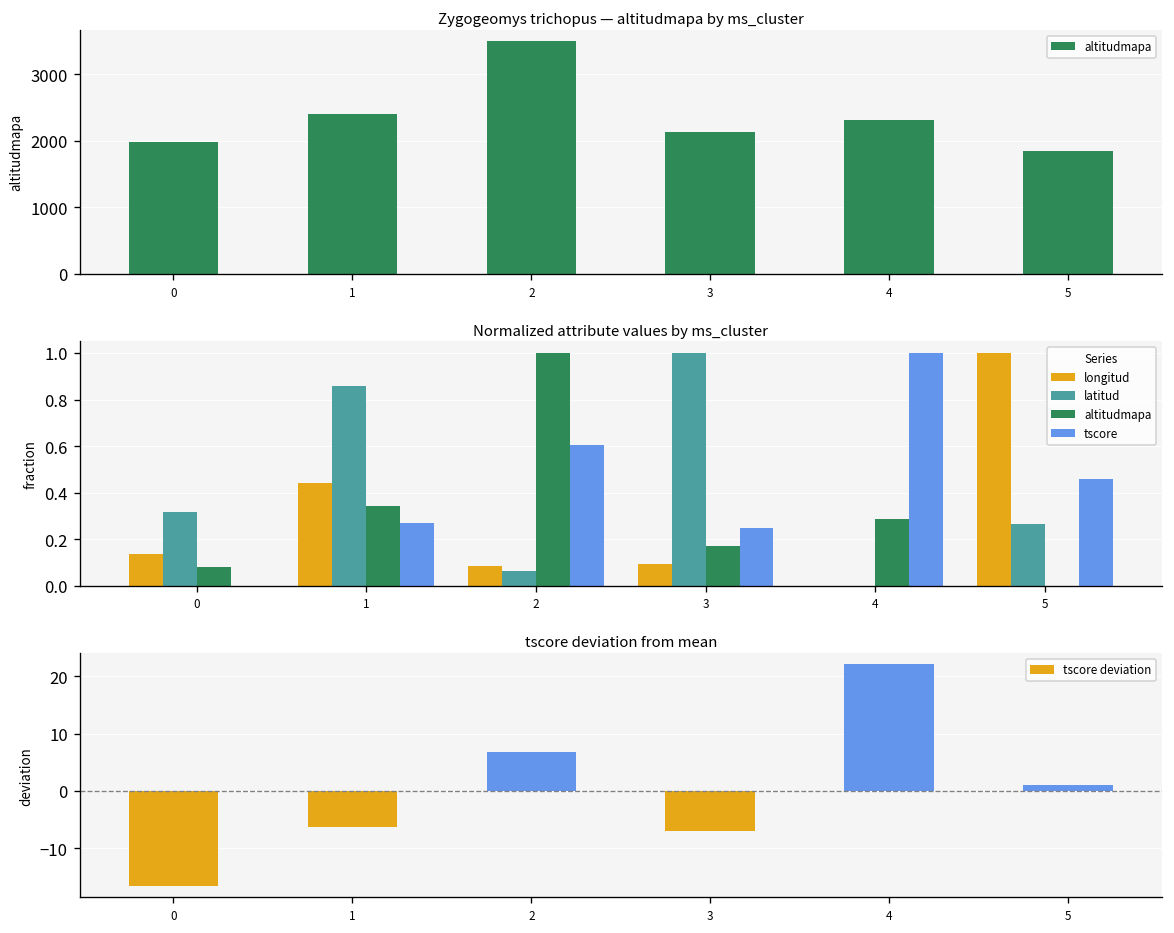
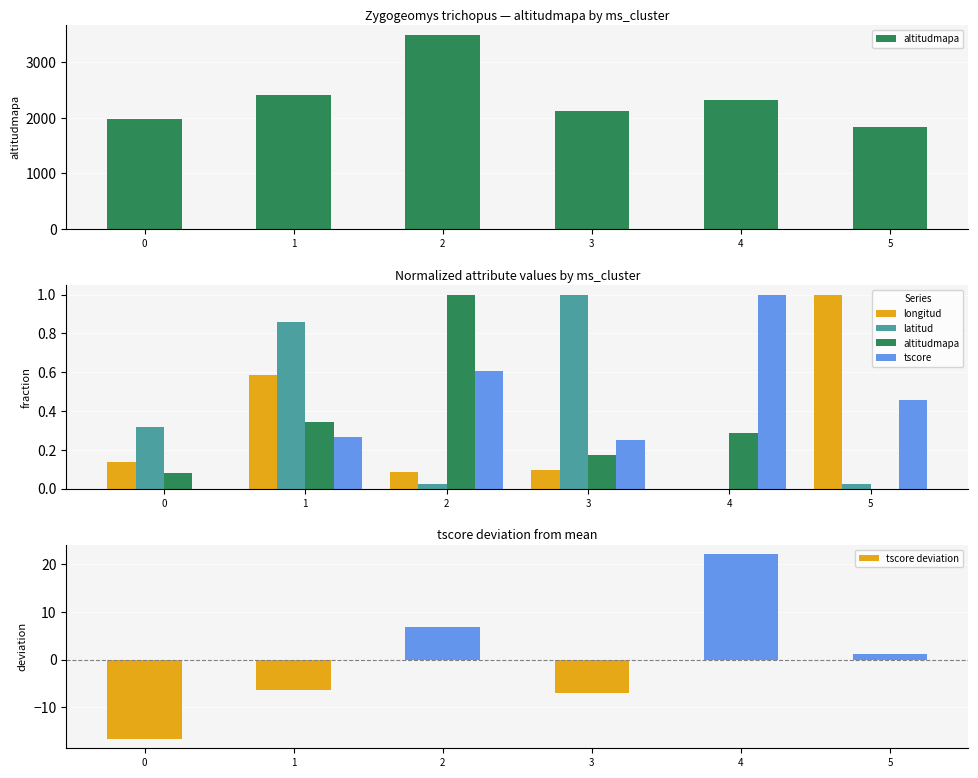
  {
    "Zygogeomys trichopus — altitudmapa by ms_cluster": {
      "0": 2000,
      "1": 2400,
      "2": 3500,
      "3": 2100,
      "4": 2300,
      "5": 1800
    },
    "Normalized attribute values by ms_cluster": {
      "longitud": {
        "0": 0.14,
-       "1": 0.44,
+       "1": 0.59,
        "2": 0.08,
        "3": 0.09,
        "4": 0.00,
        "5": 1.00
      },
      "latitud": {
        "0": 0.32,
        "1": 0.86,
-       "2": 0.06,
+       "2": 0.02,
        "3": 1.00,
        "4": 0.00,
-       "5": 0.27
+       "5": 0.02
      },
      "altitudmapa": {
        "0": 0.08,
        "1": 0.34,
        "2": 1.00,
        "3": 0.17,
        "4": 0.29,
        "5": 0.00
      },
      "tscore": {
        "0": 0.00,
        "1": 0.27,
        "2": 0.60,
        "3": 0.25,
        "4": 1.00,
        "5": 0.46
      }
    },
    "tscore deviation from mean": {
      "0": -17,
      "1": -6,
      "2": 7,
      "3": -7,
      "4": 22,
      "5": 1
    }
  }
